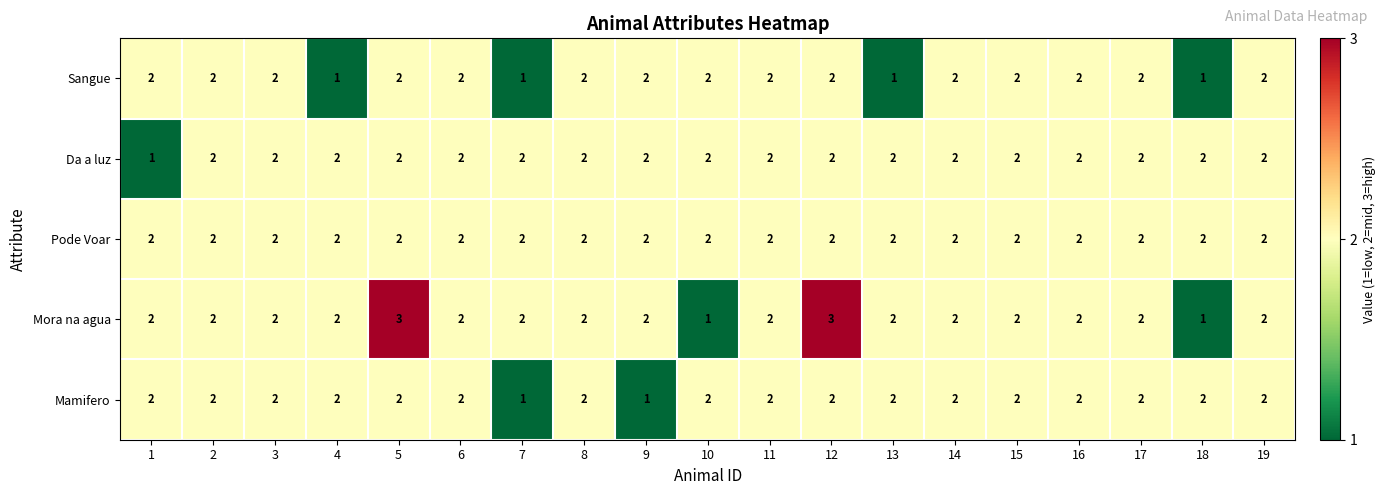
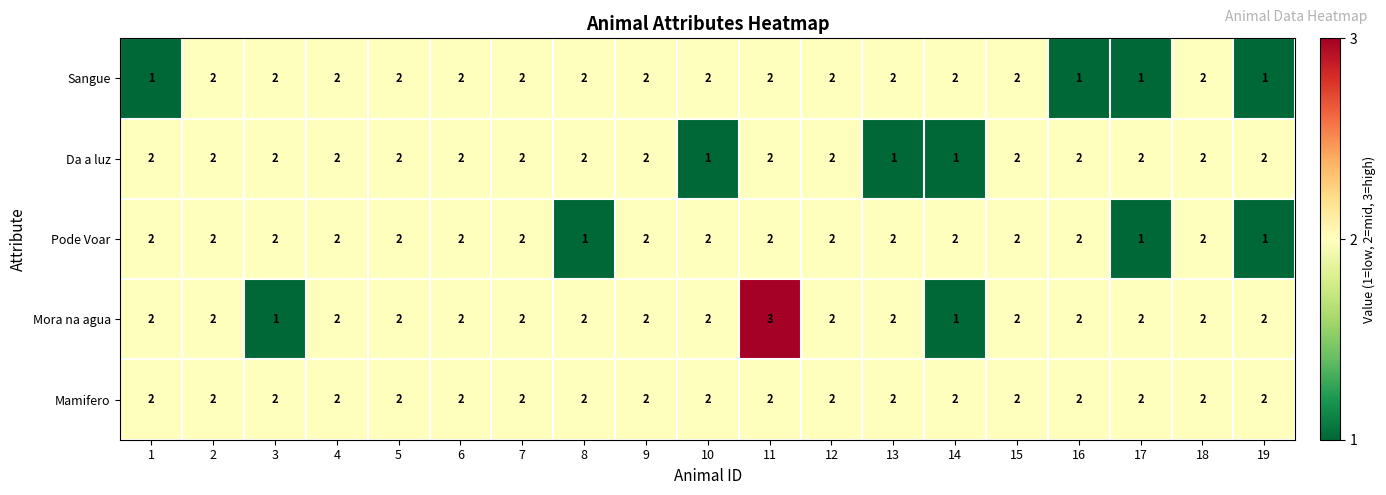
  {
    "Sangue": {
-     "1": 2,
+     "1": 1,
      "2": 2,
      "3": 2,
-     "4": 1,
+     "4": 2,
      "5": 2,
      "6": 2,
-     "7": 1,
+     "7": 2,
      "8": 2,
      "9": 2,
      "10": 2,
      "11": 2,
      "12": 2,
-     "13": 1,
+     "13": 2,
      "14": 2,
      "15": 2,
-     "16": 2,
-     "17": 2,
-     "18": 1,
-     "19": 2
+     "16": 1,
+     "17": 1,
+     "18": 2,
+     "19": 1
    },
    "Da a luz": {
-     "1": 1,
+     "1": 2,
      "2": 2,
      "3": 2,
      "4": 2,
      "5": 2,
      "6": 2,
      "7": 2,
      "8": 2,
      "9": 2,
-     "10": 2,
+     "10": 1,
      "11": 2,
      "12": 2,
-     "13": 2,
-     "14": 2,
+     "13": 1,
+     "14": 1,
      "15": 2,
      "16": 2,
      "17": 2,
      "18": 2,
      "19": 2
    },
    "Pode Voar": {
      "1": 2,
      "2": 2,
      "3": 2,
      "4": 2,
      "5": 2,
      "6": 2,
      "7": 2,
-     "8": 2,
+     "8": 1,
      "9": 2,
      "10": 2,
      "11": 2,
      "12": 2,
      "13": 2,
      "14": 2,
      "15": 2,
      "16": 2,
-     "17": 2,
+     "17": 1,
      "18": 2,
-     "19": 2
+     "19": 1
    },
    "Mora na agua": {
      "1": 2,
      "2": 2,
-     "3": 2,
+     "3": 1,
      "4": 2,
-     "5": 3,
+     "5": 2,
      "6": 2,
      "7": 2,
      "8": 2,
      "9": 2,
-     "10": 1,
-     "11": 2,
-     "12": 3,
+     "10": 2,
+     "11": 3,
+     "12": 2,
      "13": 2,
-     "14": 2,
+     "14": 1,
      "15": 2,
      "16": 2,
      "17": 2,
-     "18": 1,
+     "18": 2,
      "19": 2
    },
    "Mamifero": {
      "1": 2,
      "2": 2,
      "3": 2,
      "4": 2,
      "5": 2,
      "6": 2,
-     "7": 1,
+     "7": 2,
      "8": 2,
-     "9": 1,
+     "9": 2,
      "10": 2,
      "11": 2,
      "12": 2,
      "13": 2,
      "14": 2,
      "15": 2,
      "16": 2,
      "17": 2,
      "18": 2,
      "19": 2
    }
  }
